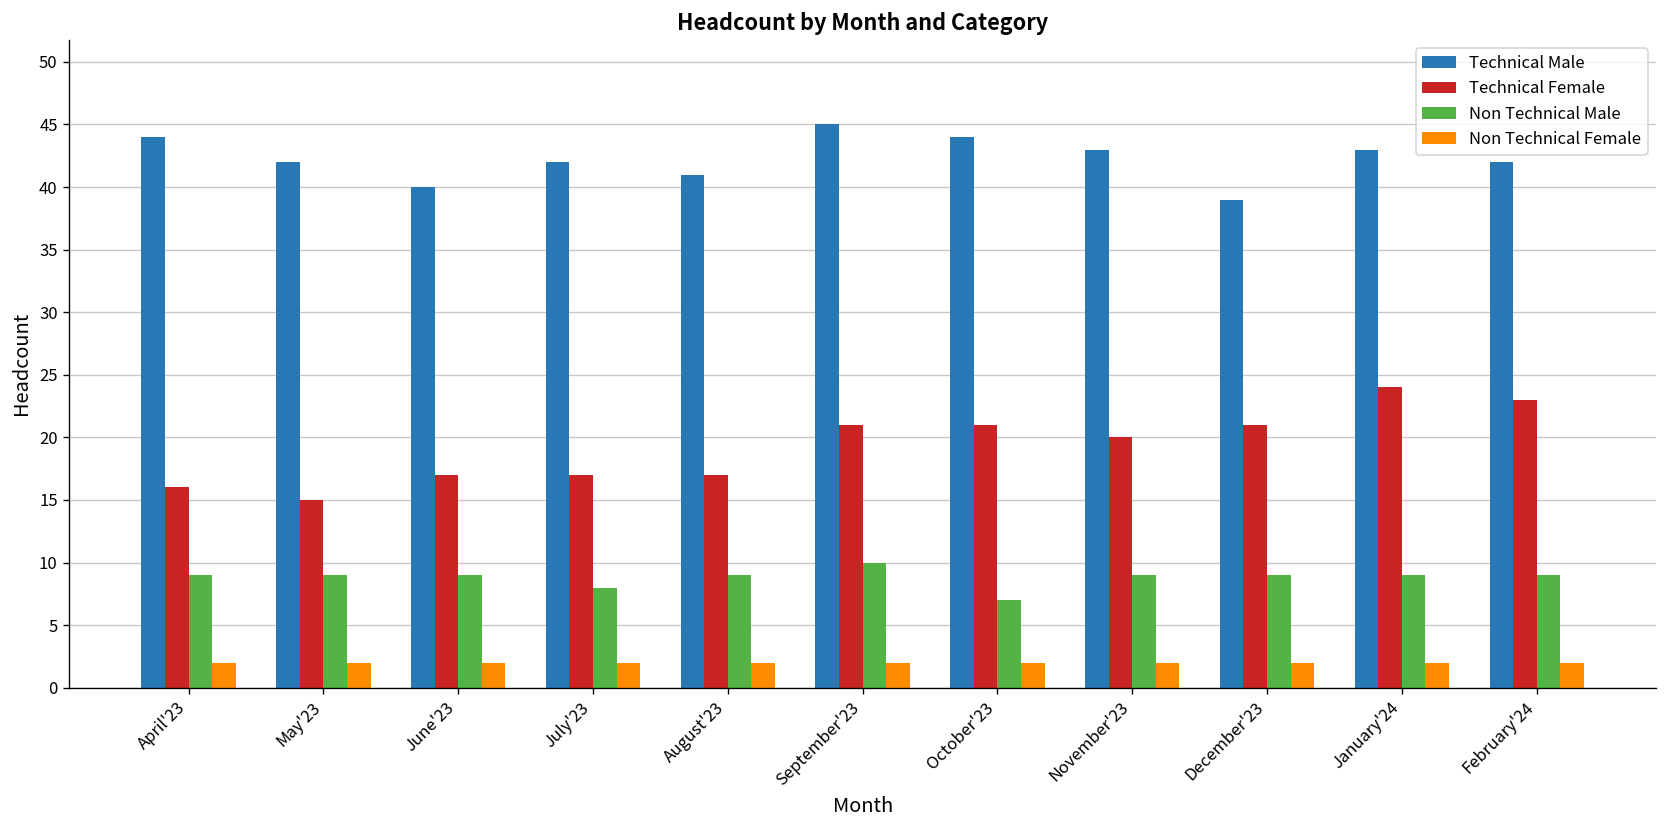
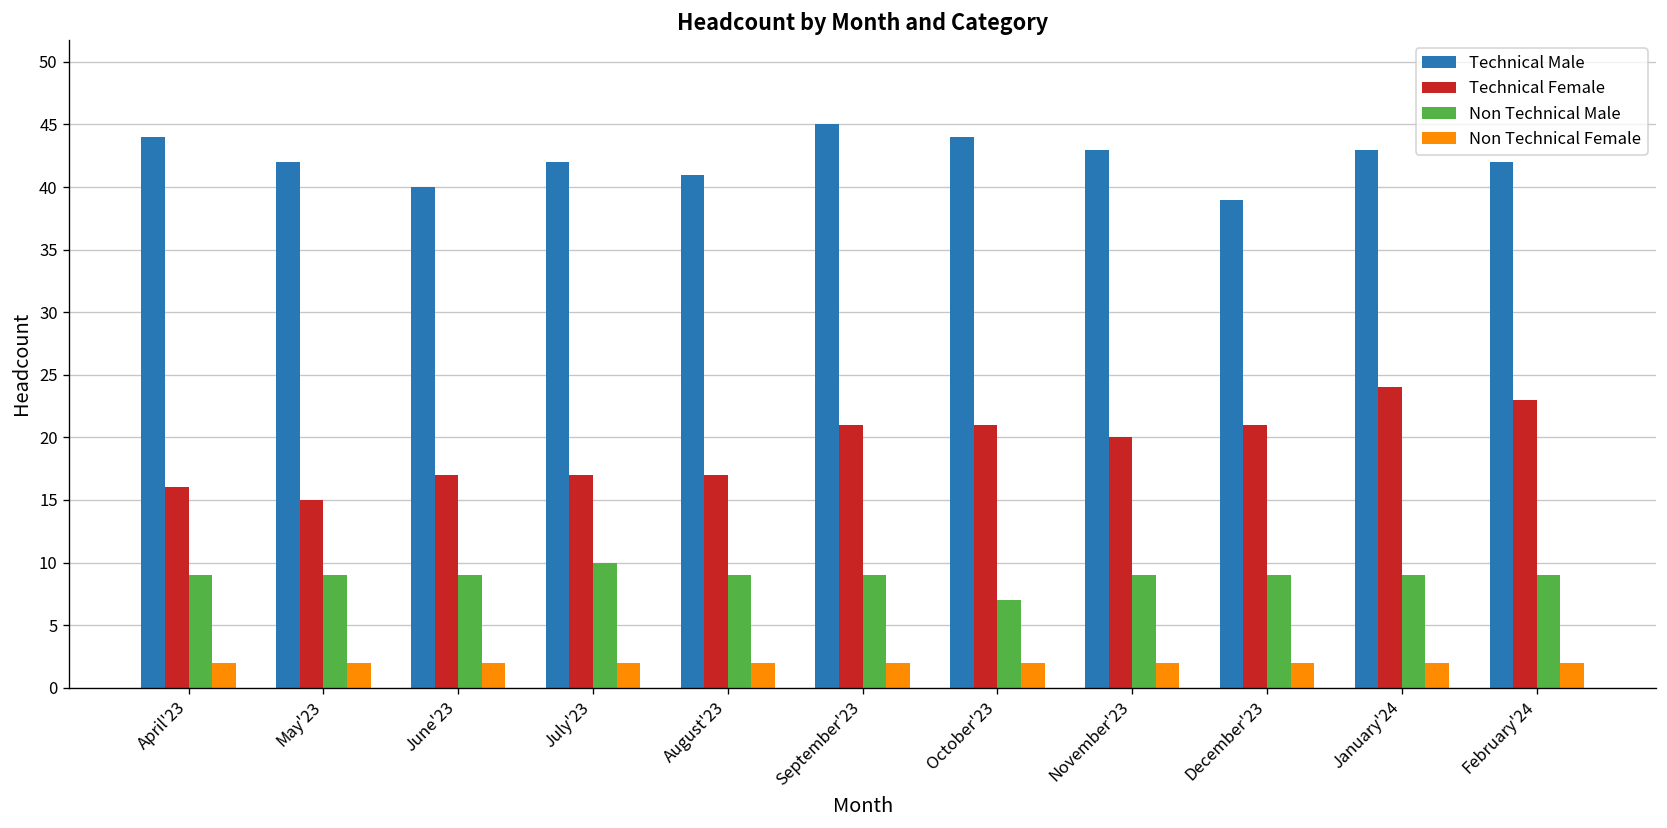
  {
    "Technical Male": {
      "April'23": 44,
      "May'23": 42,
      "June'23": 40,
      "July'23": 42,
      "August'23": 41,
      "September'23": 45,
      "October'23": 44,
      "November'23": 43,
      "December'23": 39,
      "January'24": 43,
      "February'24": 42
    },
    "Technical Female": {
      "April'23": 16,
      "May'23": 15,
      "June'23": 17,
      "July'23": 17,
      "August'23": 17,
      "September'23": 21,
      "October'23": 21,
      "November'23": 20,
      "December'23": 21,
      "January'24": 24,
      "February'24": 23
    },
    "Non Technical Male": {
      "April'23": 9,
      "May'23": 9,
      "June'23": 9,
-     "July'23": 8,
+     "July'23": 10,
      "August'23": 9,
-     "September'23": 10,
+     "September'23": 9,
      "October'23": 7,
      "November'23": 9,
      "December'23": 9,
      "January'24": 9,
      "February'24": 9
    },
    "Non Technical Female": {
      "April'23": 2,
      "May'23": 2,
      "June'23": 2,
      "July'23": 2,
      "August'23": 2,
      "September'23": 2,
      "October'23": 2,
      "November'23": 2,
      "December'23": 2,
      "January'24": 2,
      "February'24": 2
    }
  }
